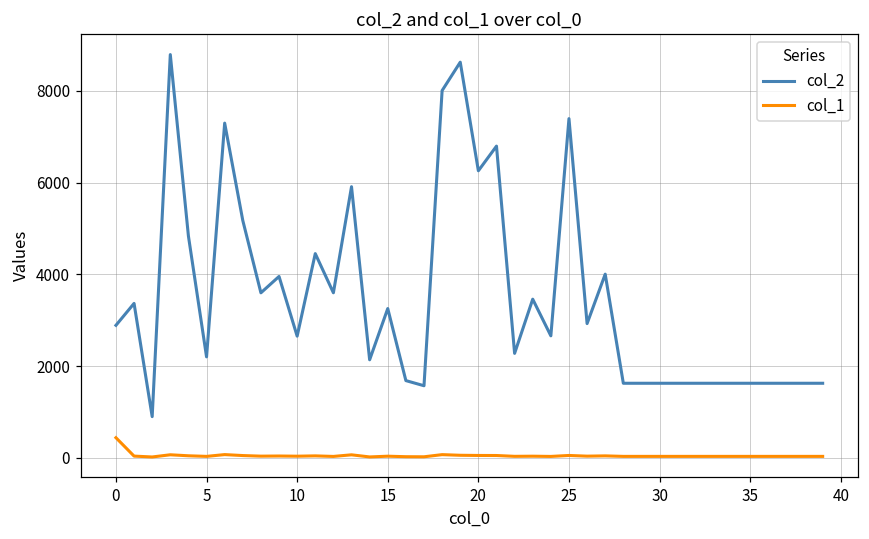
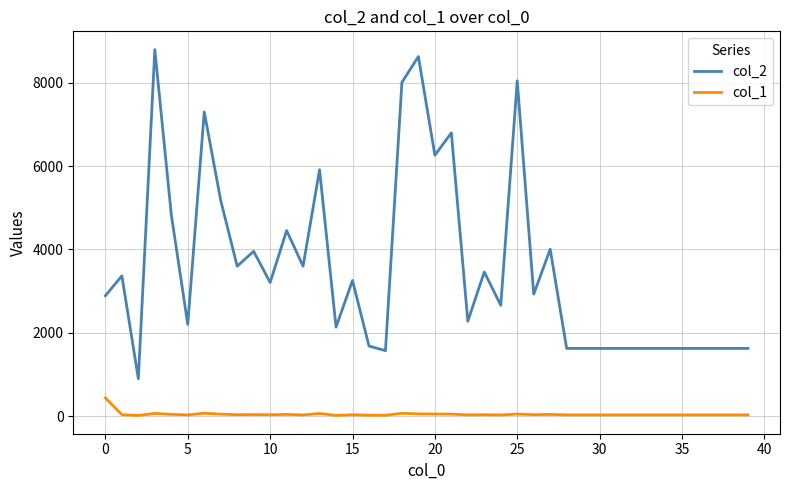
  {
    "col_2": {
      "0": 2900,
      "5": 2200,
-     "10": 2700,
+     "10": 3200,
      "15": 3300,
      "20": 6300,
-     "25": 7400,
+     "25": 8000,
      "30": 1600,
      "35": 1600
    },
    "col_1": {
      "0": 400,
      "5": 0,
      "10": 0,
      "15": 0,
      "20": 0,
      "25": 0,
      "30": 0,
      "35": 0
    }
  }
